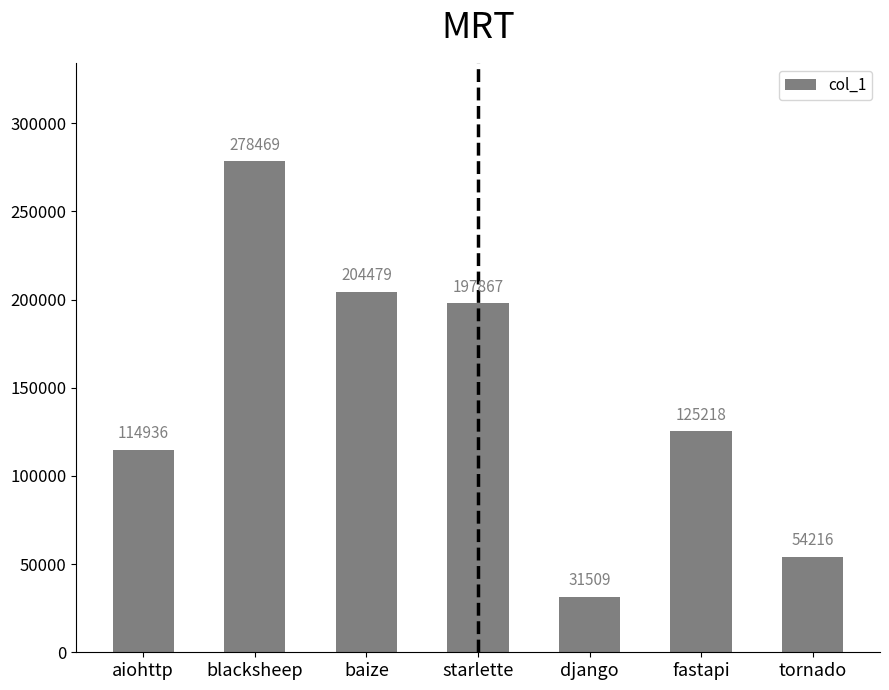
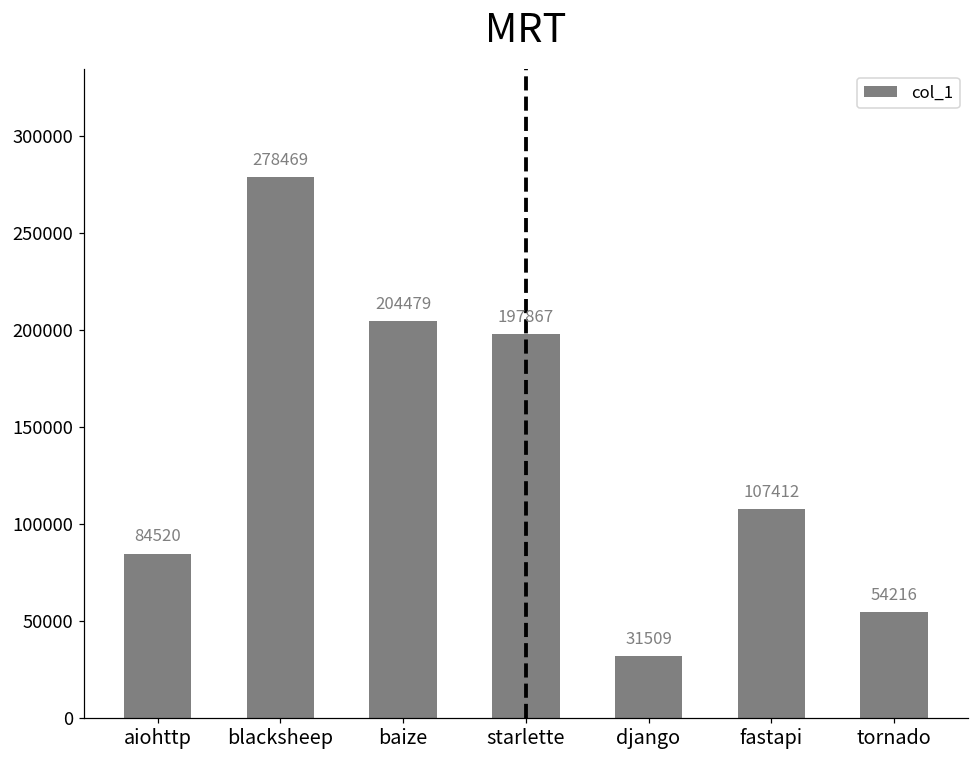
  {
-   "aiohttp": 114936,
+   "aiohttp": 84520,
    "blacksheep": 278469,
    "baize": 204479,
    "starlette": 197867,
    "django": 31509,
-   "fastapi": 125218,
+   "fastapi": 107412,
    "tornado": 54216
  }
